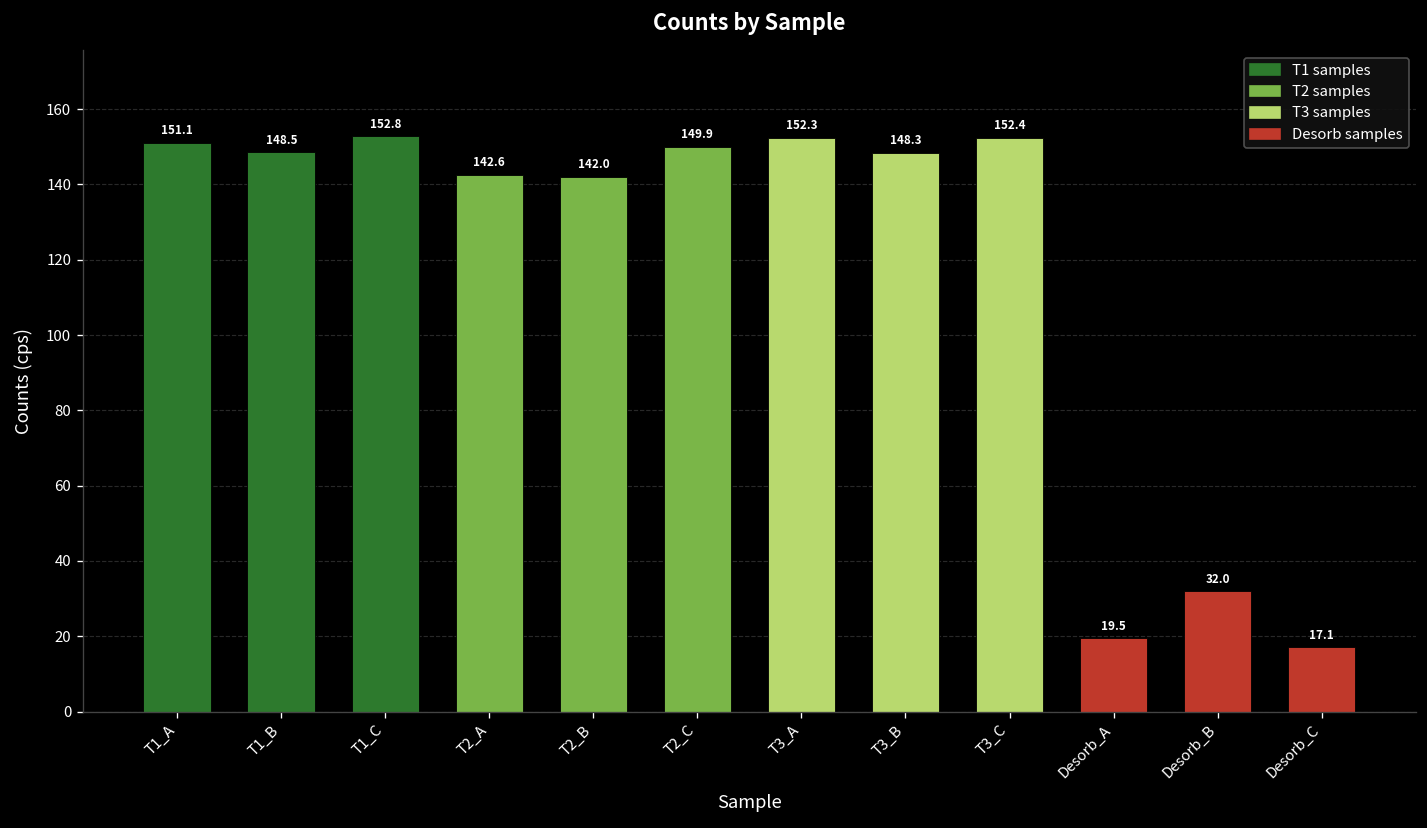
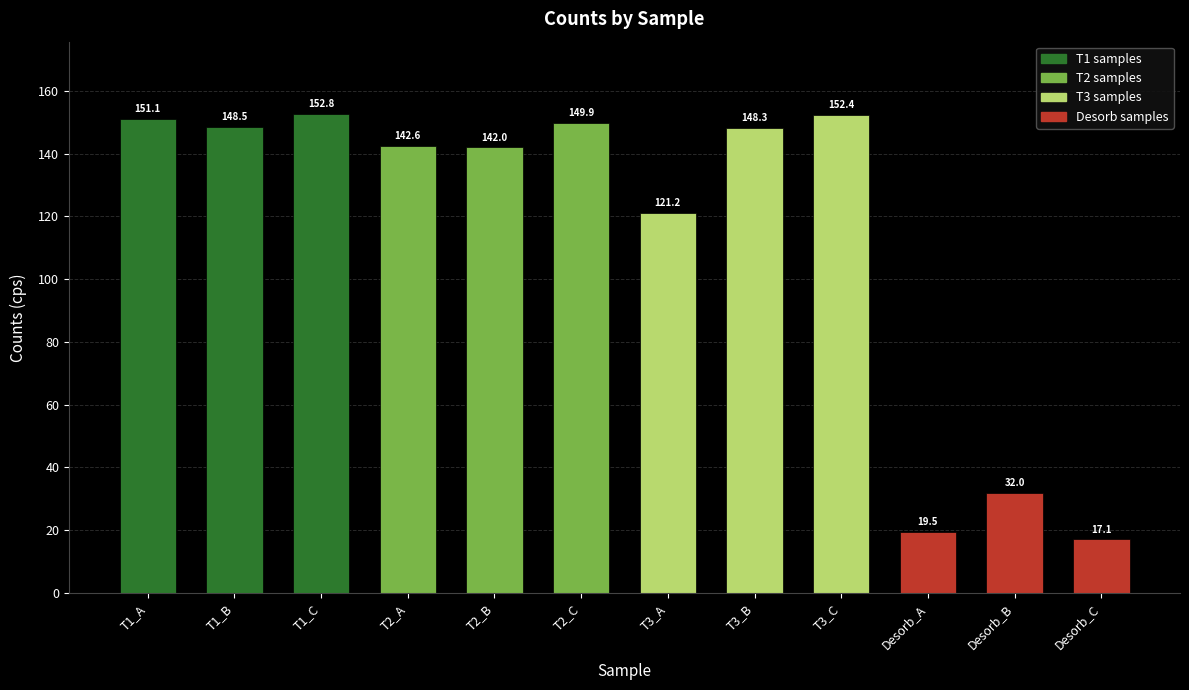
  {
    "T1_A": 151.1,
    "T1_B": 148.5,
    "T1_C": 152.8,
    "T2_A": 142.6,
    "T2_B": 142.0,
    "T2_C": 149.9,
-   "T3_A": 152.3,
+   "T3_A": 121.2,
    "T3_B": 148.3,
    "T3_C": 152.4,
    "Desorb_A": 19.5,
    "Desorb_B": 32.0,
    "Desorb_C": 17.1
  }
